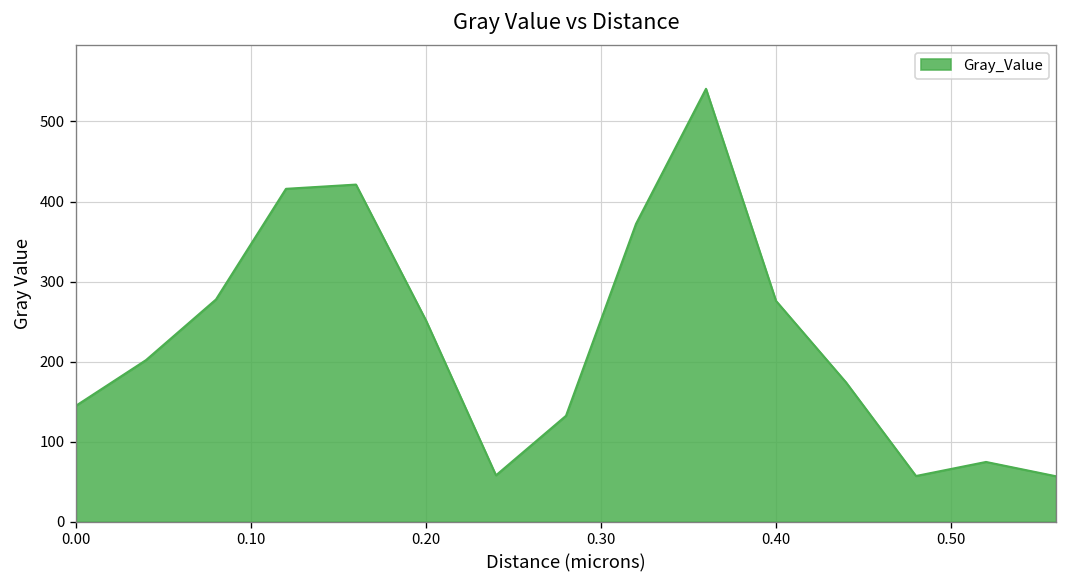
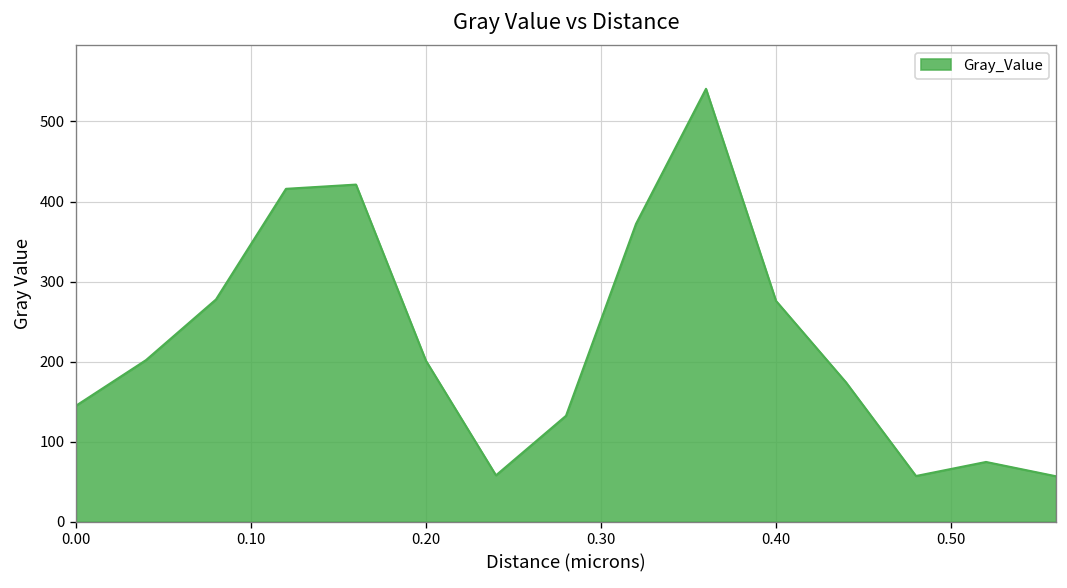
  {
    "0.00": 140,
-   "0.20": 250,
+   "0.20": 200,
    "0.40": 280
  }
